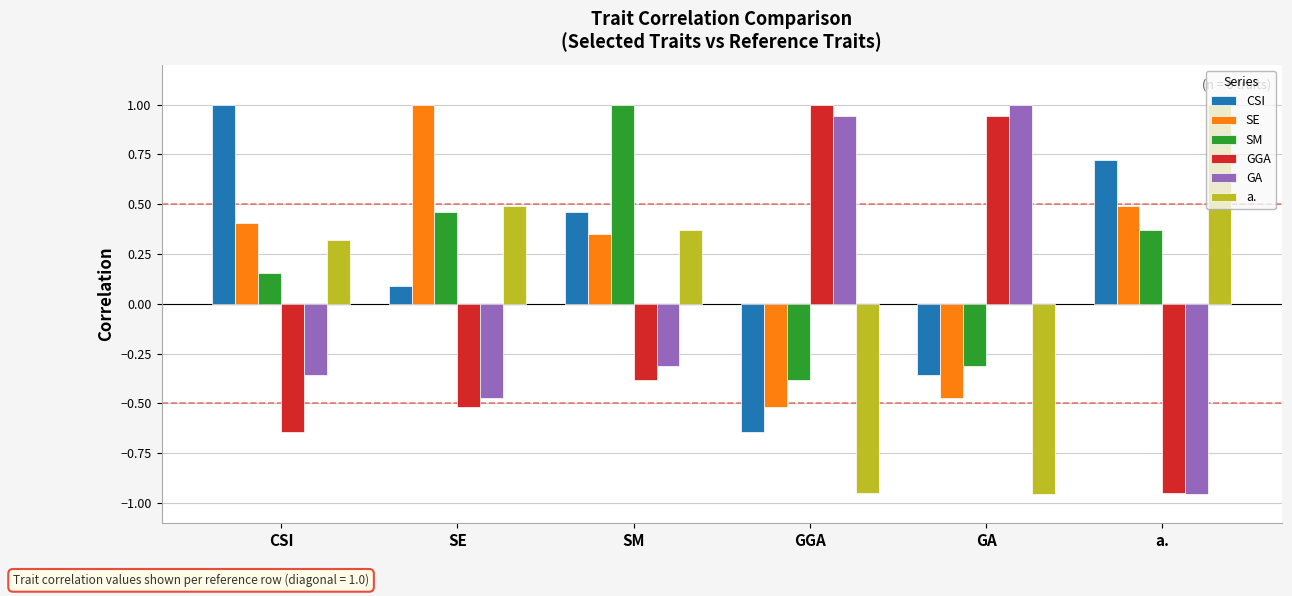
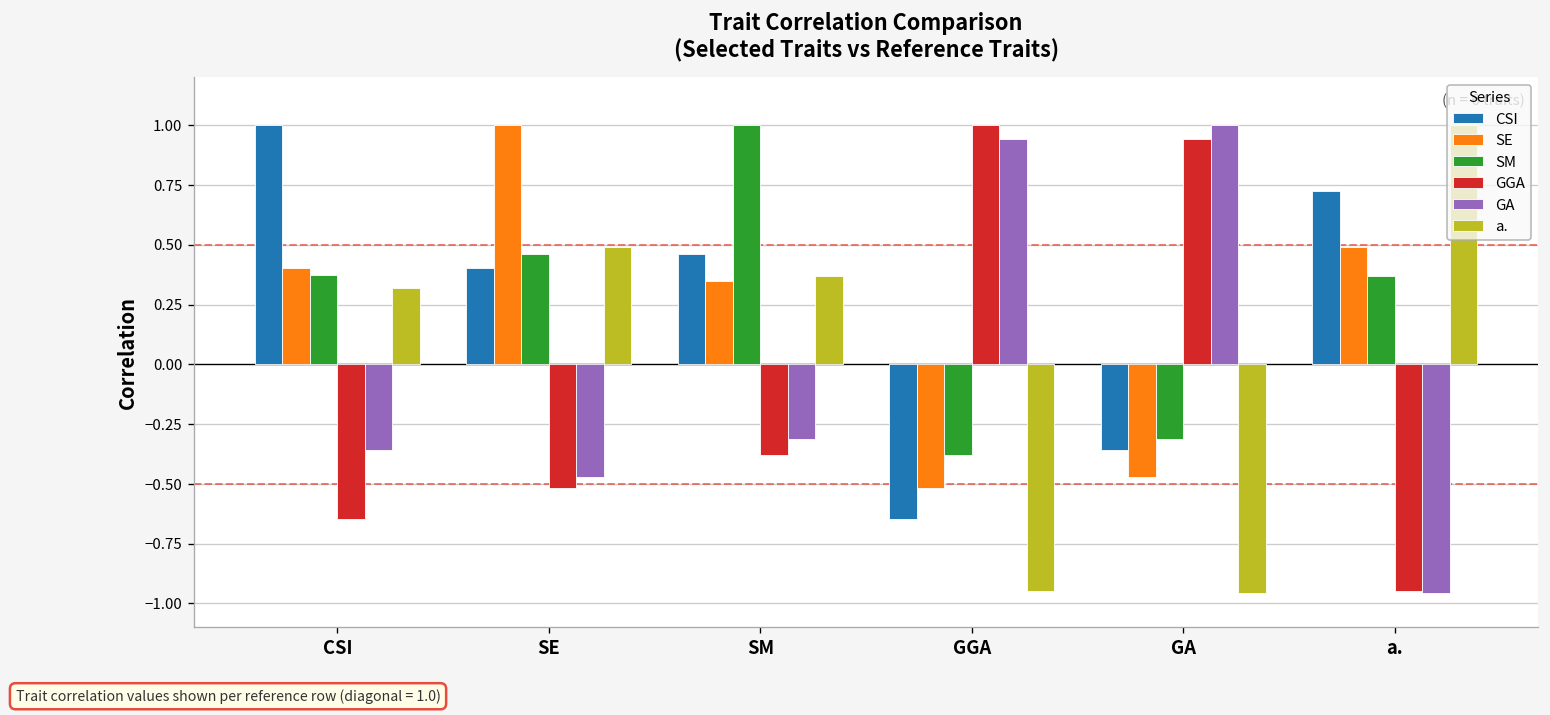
  {
    "CSI": {
      "CSI": 1.00,
-     "SE": 0.09,
+     "SE": 0.40,
      "SM": 0.46,
      "GGA": -0.64,
      "GA": -0.36,
      "a.": 0.72
    },
    "SE": {
      "CSI": 0.40,
      "SE": 1.00,
      "SM": 0.35,
      "GGA": -0.52,
      "GA": -0.47,
      "a.": 0.49
    },
    "SM": {
-     "CSI": 0.16,
+     "CSI": 0.37,
      "SE": 0.46,
      "SM": 1.00,
      "GGA": -0.38,
      "GA": -0.31,
      "a.": 0.37
    },
    "GGA": {
      "CSI": -0.64,
      "SE": -0.52,
      "SM": -0.38,
      "GGA": 1.00,
      "GA": 0.94,
      "a.": -0.95
    },
    "GA": {
      "CSI": -0.36,
      "SE": -0.47,
      "SM": -0.31,
      "GGA": 0.94,
      "GA": 1.00,
      "a.": -0.96
    },
    "a.": {
      "CSI": 0.32,
      "SE": 0.49,
      "SM": 0.37,
      "GGA": -0.95,
      "GA": -0.96
    }
  }
